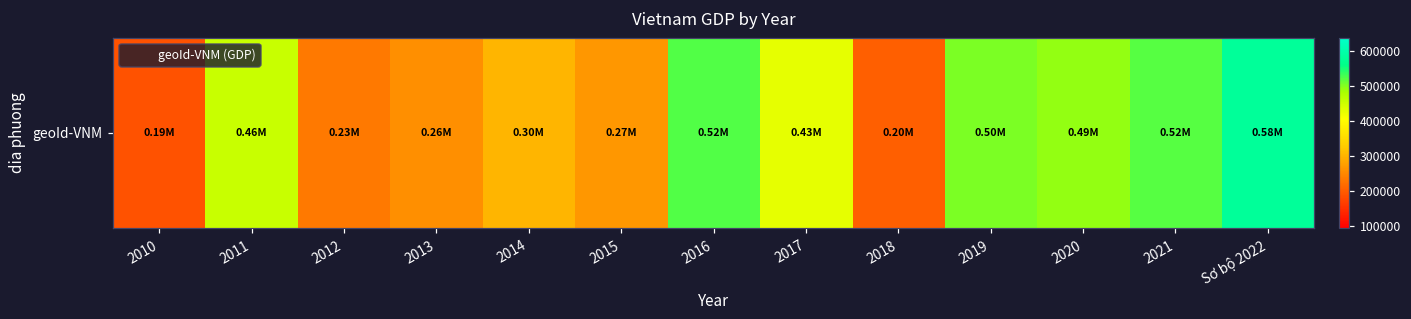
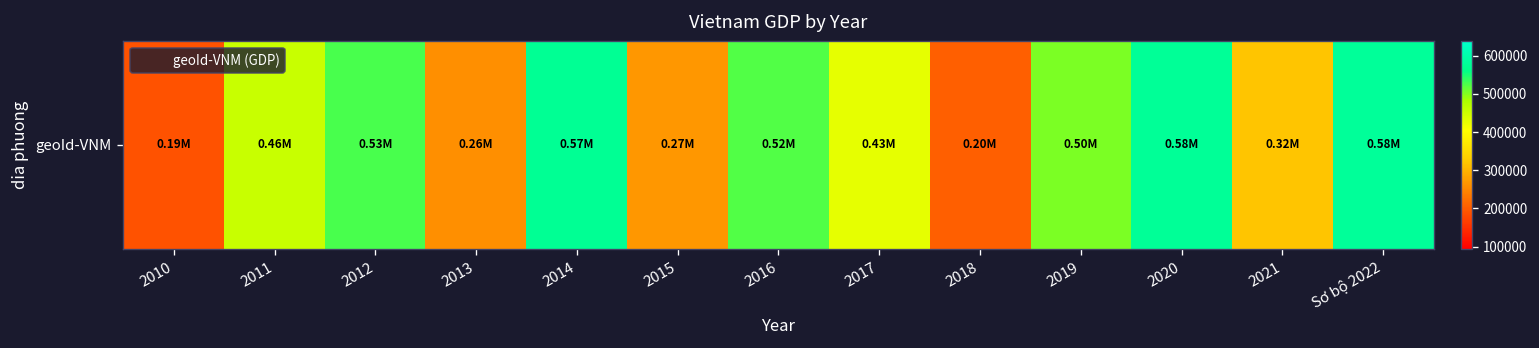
  {
    "geoId-VNM": {
      "2010": "0.19M",
      "2011": "0.46M",
-     "2012": "0.23M",
+     "2012": "0.53M",
      "2013": "0.26M",
-     "2014": "0.30M",
+     "2014": "0.57M",
      "2015": "0.27M",
      "2016": "0.52M",
      "2017": "0.43M",
      "2018": "0.20M",
      "2019": "0.50M",
-     "2020": "0.49M",
-     "2021": "0.52M",
+     "2020": "0.58M",
+     "2021": "0.32M",
      "Sơ bộ 2022": "0.58M"
    }
  }
